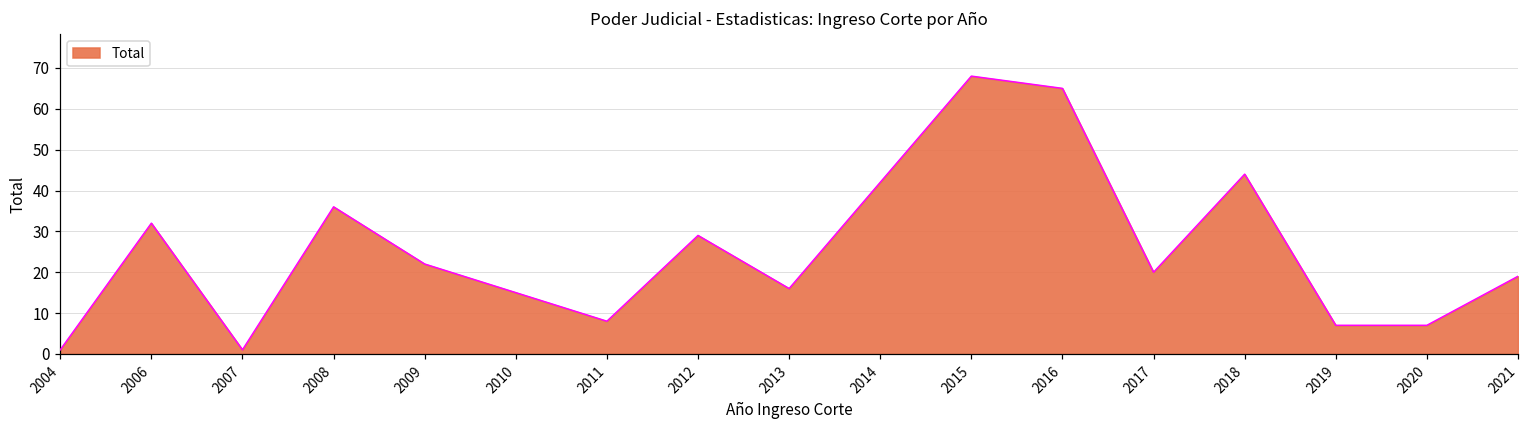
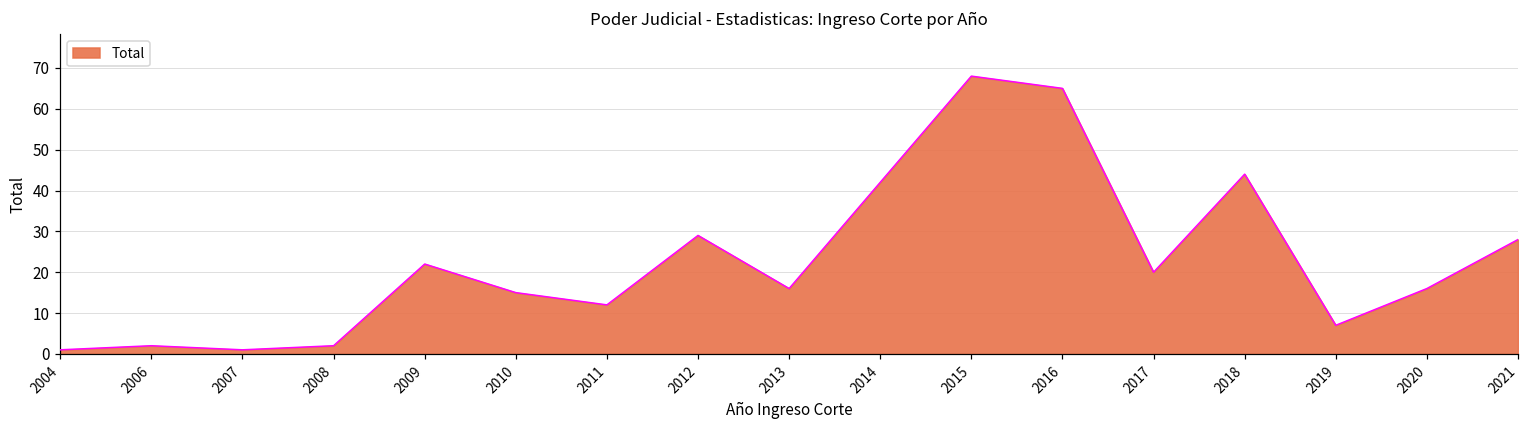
  {
    "2004": 1,
-   "2006": 32,
+   "2006": 2,
    "2007": 1,
-   "2008": 36,
+   "2008": 2,
    "2009": 22,
    "2010": 15,
-   "2011": 8,
+   "2011": 12,
    "2012": 29,
    "2013": 16,
    "2014": 42,
    "2015": 68,
    "2016": 65,
    "2017": 20,
    "2018": 44,
    "2019": 7,
-   "2020": 7,
-   "2021": 19
+   "2020": 16,
+   "2021": 28
  }
